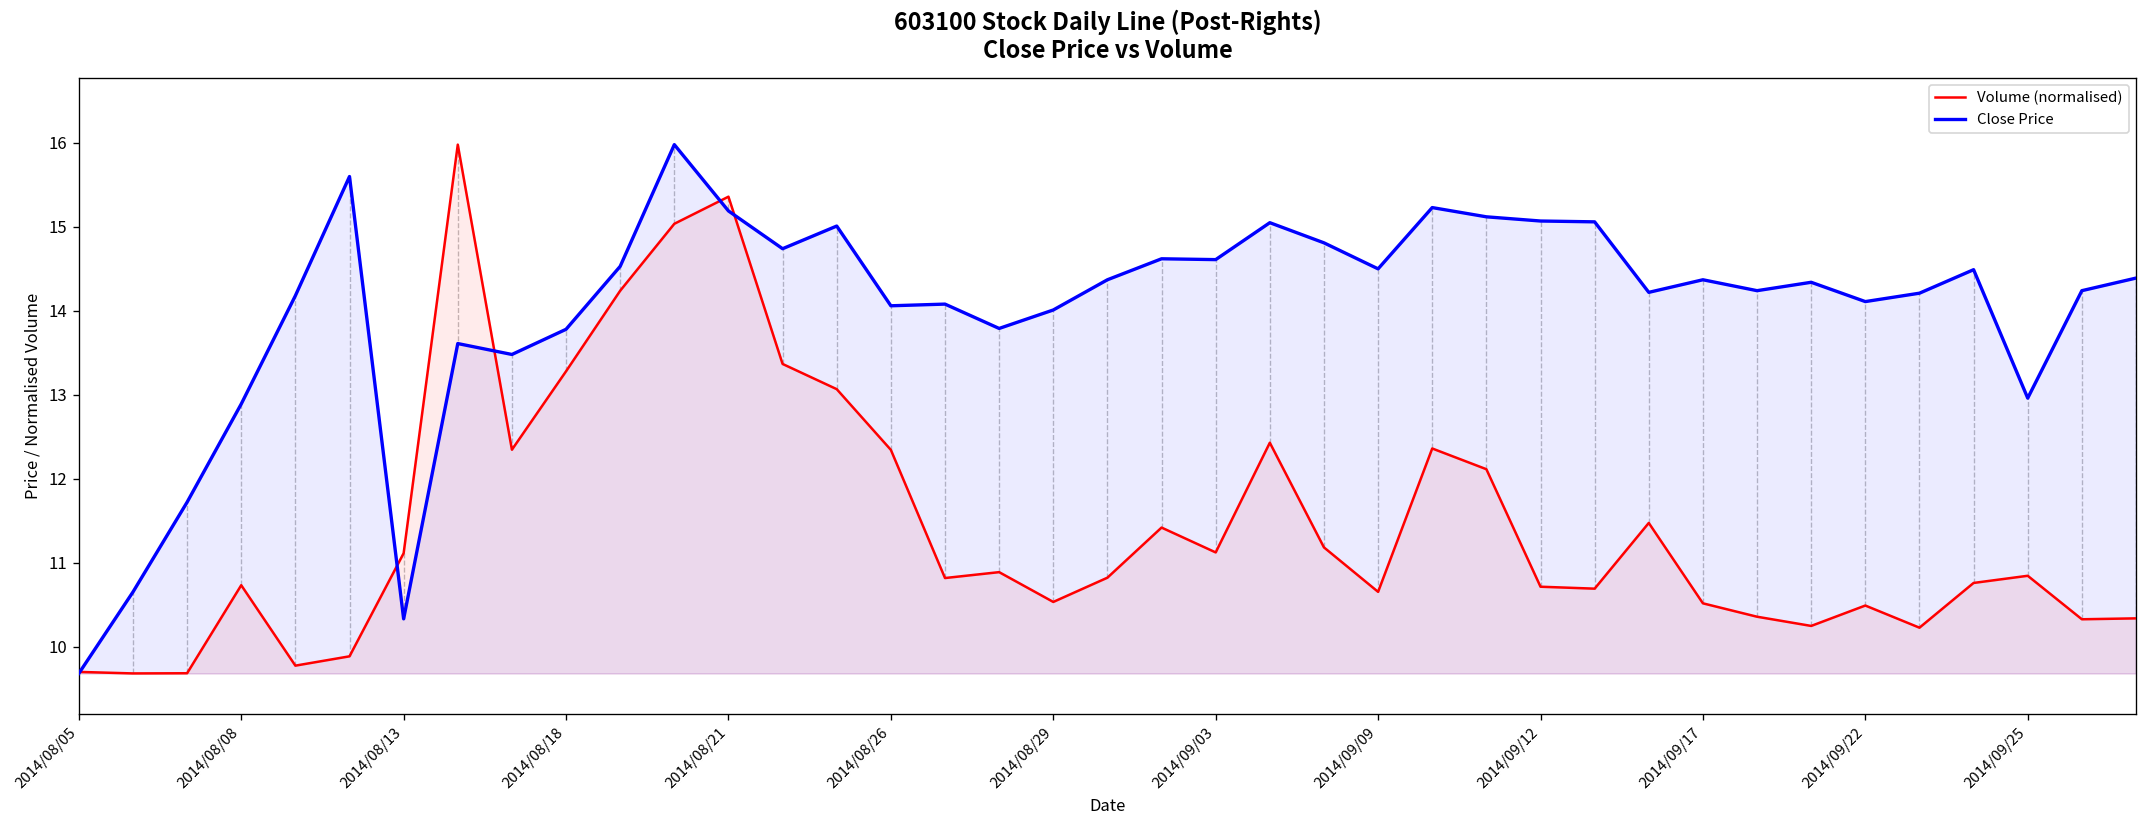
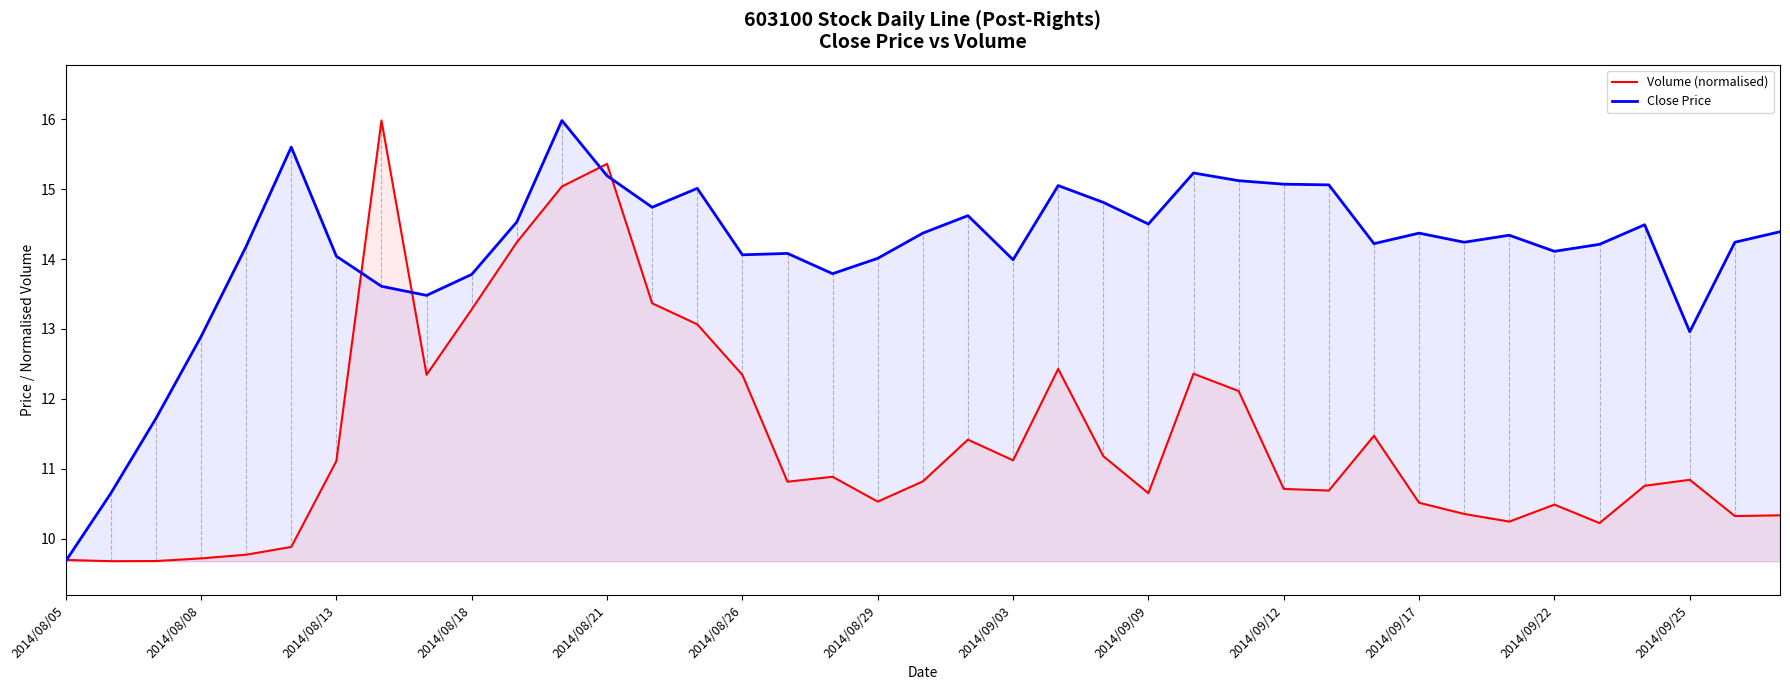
  {
    "Volume (normalised)": {
-     "2014/08/08": 10.7
+     "2014/08/08": 9.7
    },
    "Close Price": {
-     "2014/08/13": 10.3,
-     "2014/09/03": 14.6
+     "2014/08/13": 14.0,
+     "2014/09/03": 14.0
    }
  }
